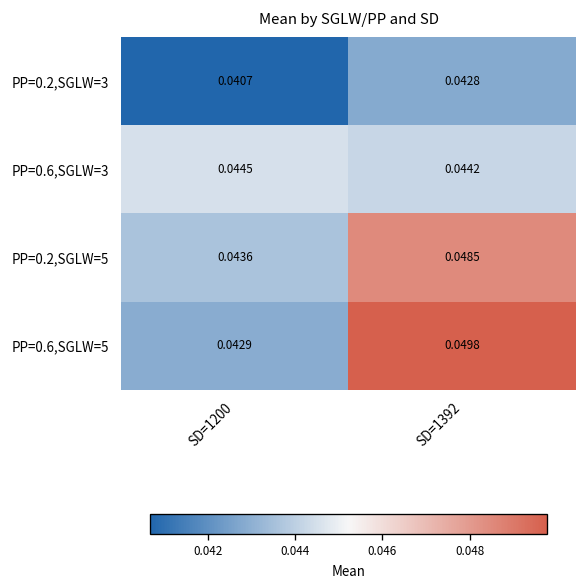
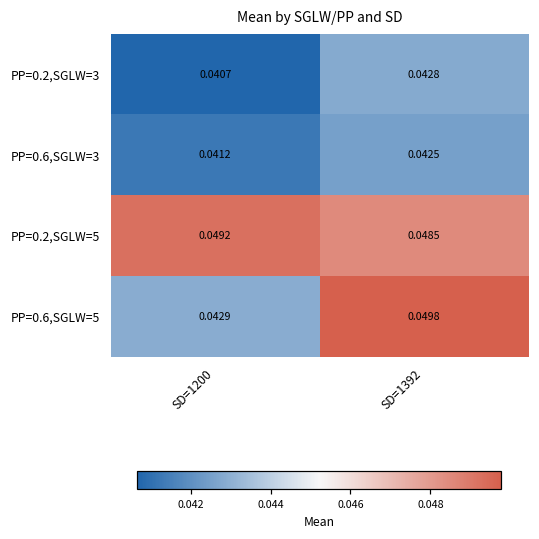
  {
    "PP=0.2,SGLW=3": {
      "SD=1200": 0.0407,
      "SD=1392": 0.0428
    },
    "PP=0.6,SGLW=3": {
-     "SD=1200": 0.0445,
-     "SD=1392": 0.0442
+     "SD=1200": 0.0412,
+     "SD=1392": 0.0425
    },
    "PP=0.2,SGLW=5": {
-     "SD=1200": 0.0436,
+     "SD=1200": 0.0492,
      "SD=1392": 0.0485
    },
    "PP=0.6,SGLW=5": {
      "SD=1200": 0.0429,
      "SD=1392": 0.0498
    }
  }
